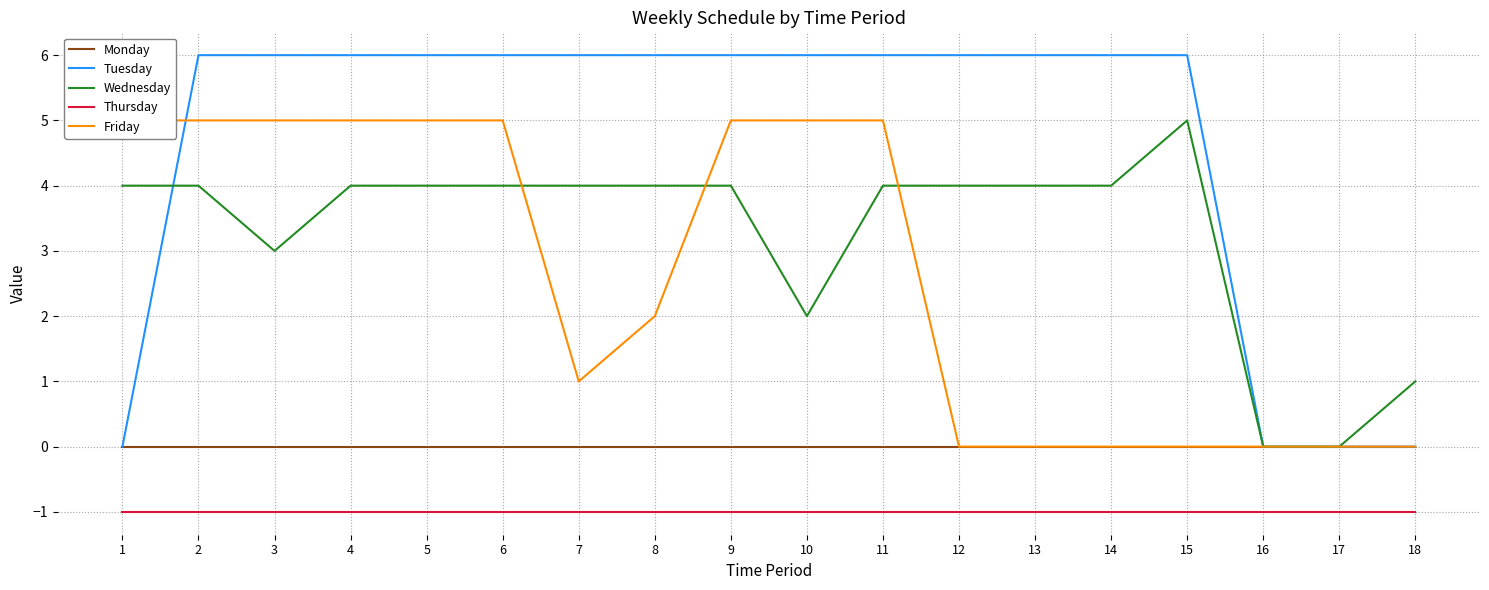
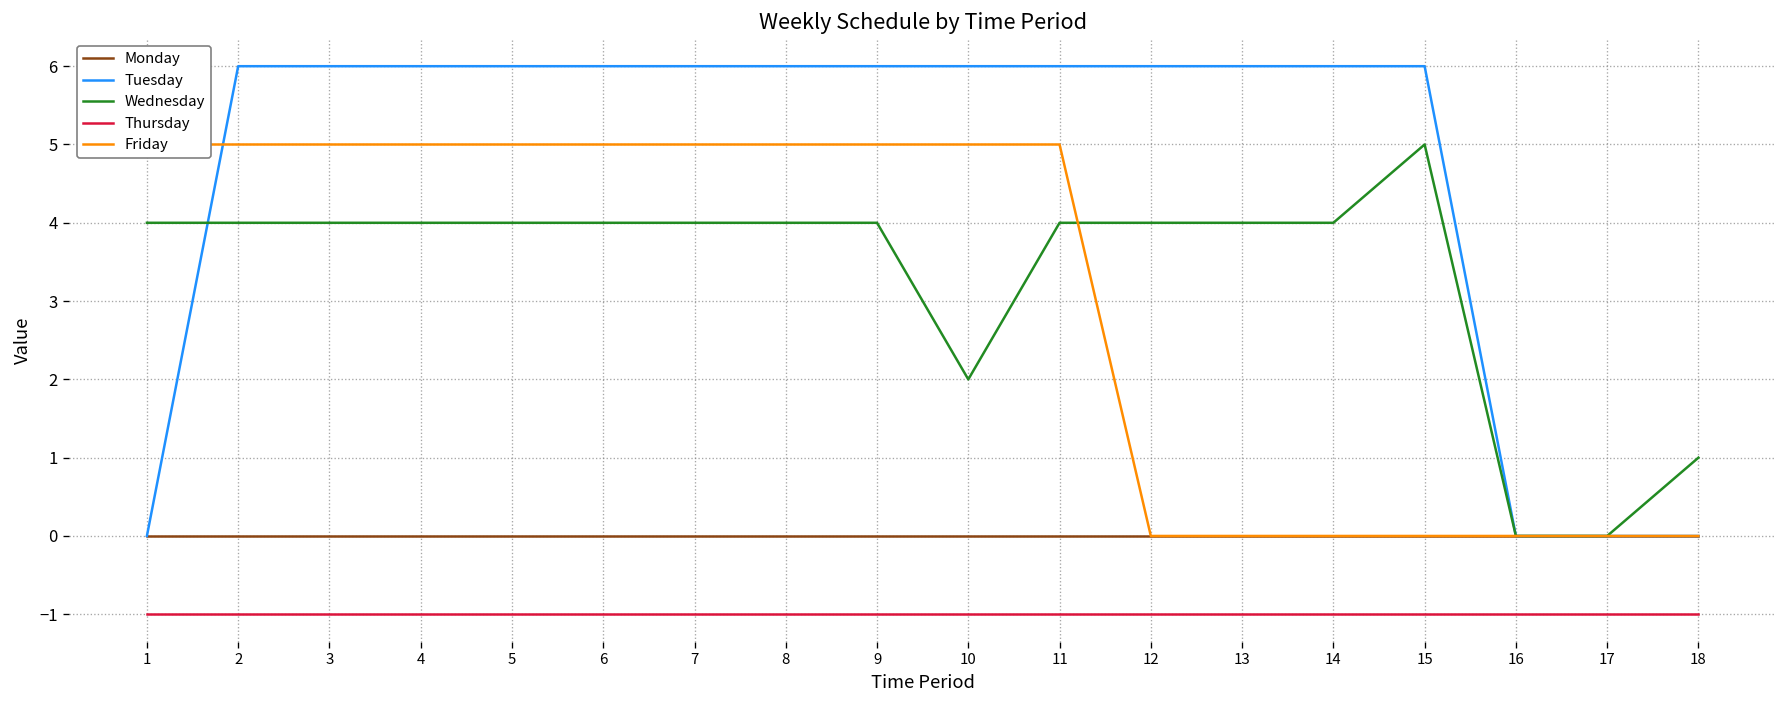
  {
    "Monday": {
      "2": 0,
      "3": 0,
      "4": 0,
      "5": 0,
      "6": 0,
      "7": 0,
      "8": 0,
      "9": 0,
      "10": 0,
      "11": 0
    },
    "Tuesday": {
      "2": 6,
      "3": 6,
      "4": 6,
      "5": 6,
      "6": 6,
      "7": 6,
      "8": 6,
      "9": 6,
      "10": 6,
      "11": 6,
      "12": 6,
      "13": 6,
      "14": 6,
      "15": 6
    },
    "Wednesday": {
      "1": 4,
      "2": 4,
-     "3": 3,
+     "3": 4,
      "4": 4,
      "5": 4,
      "6": 4,
      "7": 4,
      "8": 4,
      "9": 4,
      "10": 2,
      "11": 4,
      "12": 4,
      "13": 4,
      "14": 4,
      "15": 5,
      "18": 1
    },
    "Thursday": {
      "1": -1,
      "2": -1,
      "3": -1,
      "4": -1,
      "5": -1,
      "6": -1,
      "7": -1,
      "8": -1,
      "9": -1,
      "10": -1,
      "11": -1,
      "12": -1,
      "13": -1,
      "14": -1,
      "15": -1,
      "16": -1,
      "17": -1,
      "18": -1
    },
    "Friday": {
      "2": 5,
      "3": 5,
      "4": 5,
      "5": 5,
      "6": 5,
-     "7": 1,
-     "8": 2,
+     "7": 5,
+     "8": 5,
      "9": 5,
      "10": 5,
      "11": 5
    }
  }
